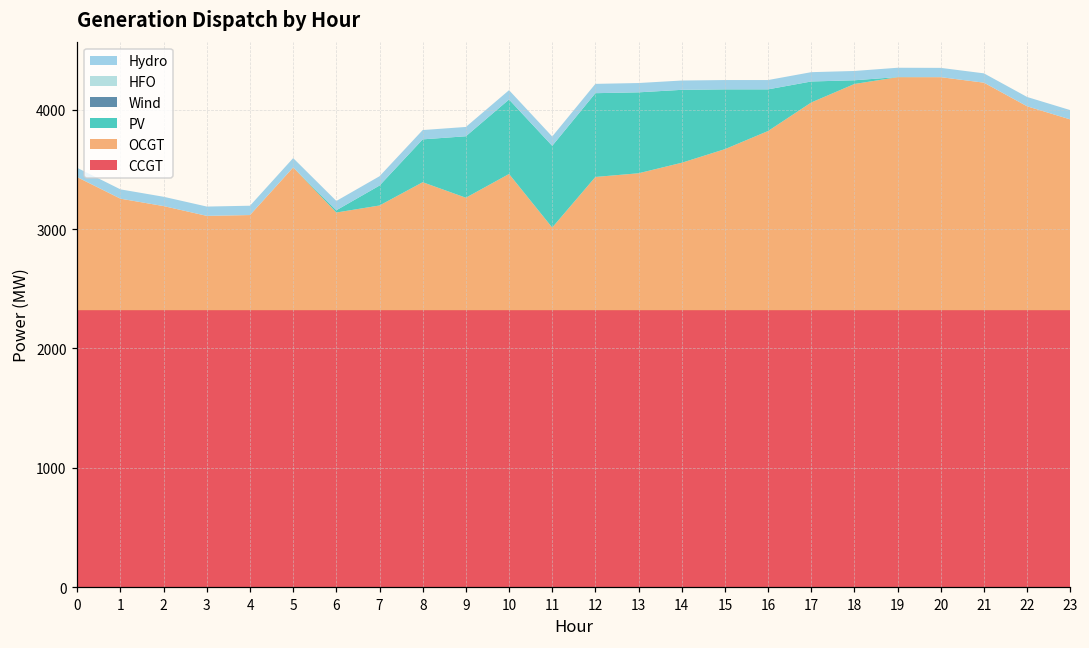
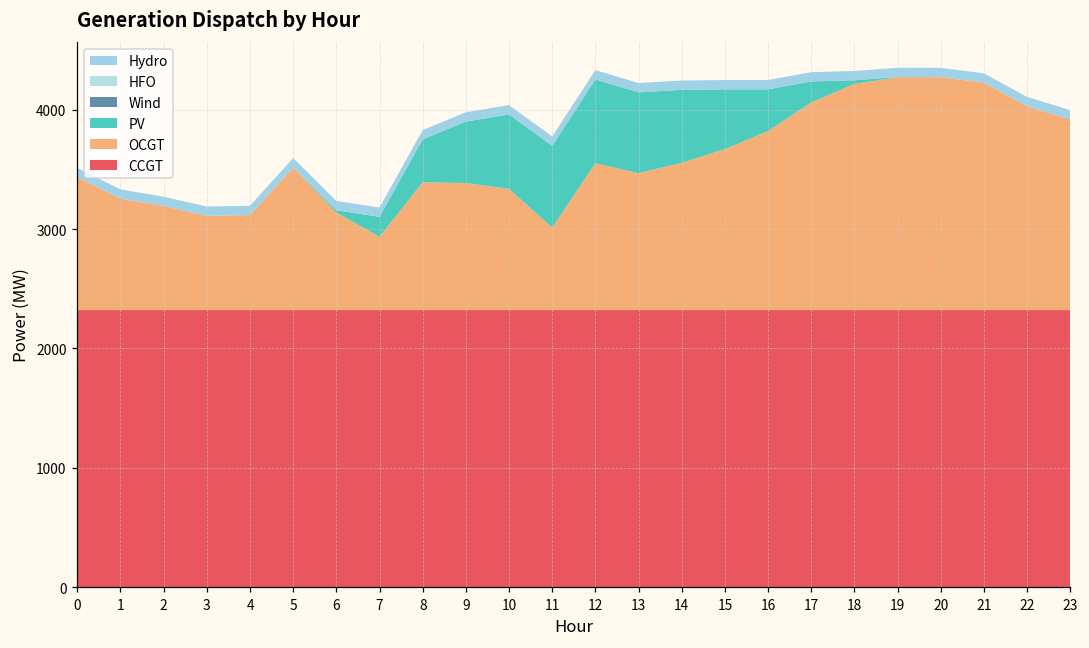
  {
    "CCGT": {
      "0": 2320,
      "1": 2320,
      "2": 2320,
      "3": 2320,
      "4": 2320,
      "5": 2320,
      "6": 2320,
      "7": 2320,
      "8": 2320,
      "9": 2320,
      "10": 2320,
      "11": 2320,
      "12": 2320,
      "13": 2320,
      "14": 2320,
      "15": 2320,
      "16": 2320,
      "17": 2320,
      "18": 2320,
      "19": 2320,
      "20": 2320,
      "21": 2320,
      "22": 2320,
      "23": 2320
    },
    "OCGT": {
-     "7": 880,
+     "7": 620,
      "8": 1070,
-     "9": 940,
-     "10": 1140,
+     "9": 1070,
+     "10": 1020,
      "11": 690,
-     "12": 1120,
+     "12": 1230,
      "13": 1150,
      "14": 1240,
      "15": 1350,
      "16": 1500,
      "17": 1740,
      "18": 1900
    }
  }
